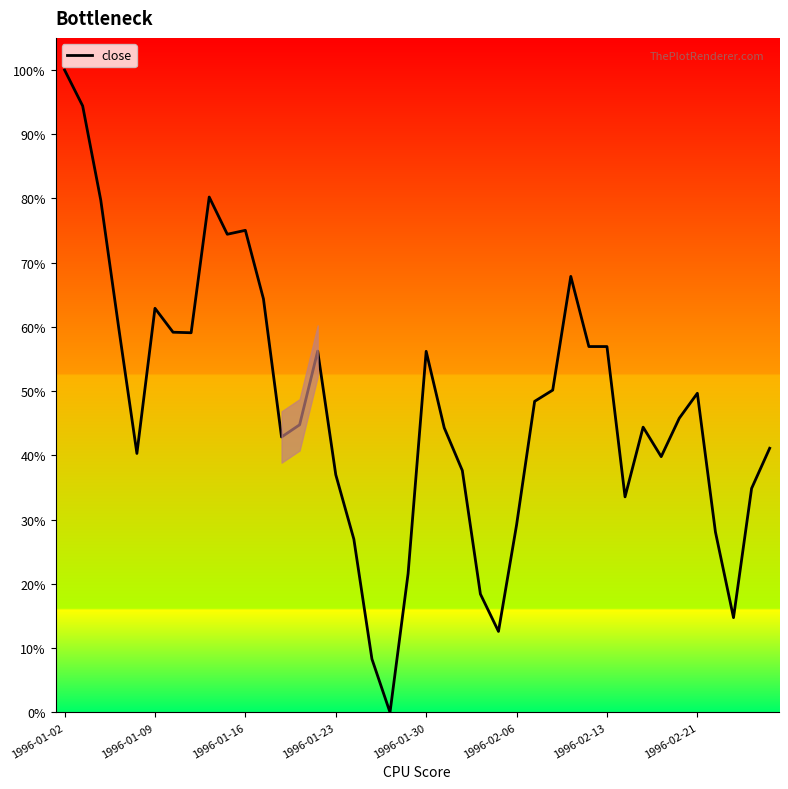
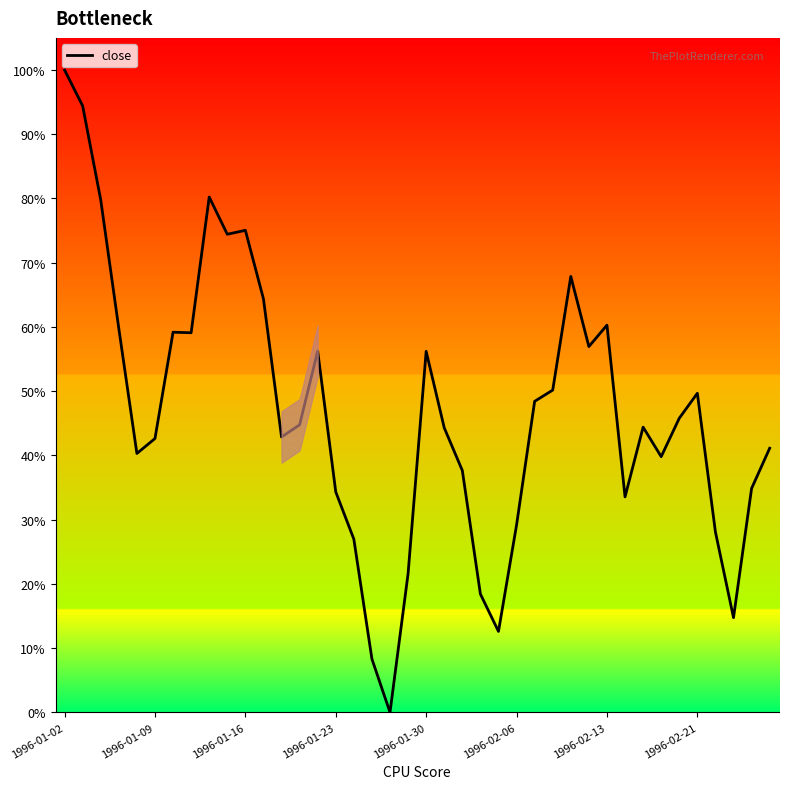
  {
    "close": {
      "1996-01-02": "100%",
-     "1996-01-09": "63%",
+     "1996-01-09": "43%",
      "1996-01-16": "75%",
-     "1996-01-23": "37%",
+     "1996-01-23": "34%",
      "1996-01-30": "56%",
      "1996-02-06": "29%",
-     "1996-02-13": "57%",
+     "1996-02-13": "60%",
      "1996-02-21": "50%"
    }
  }
